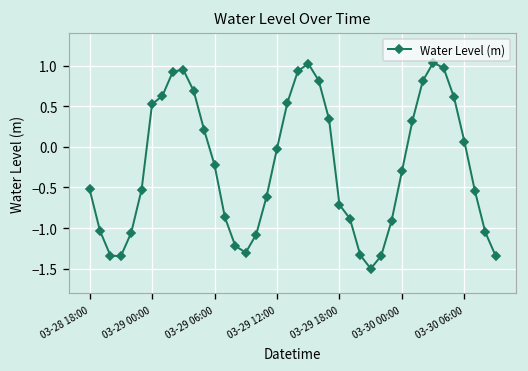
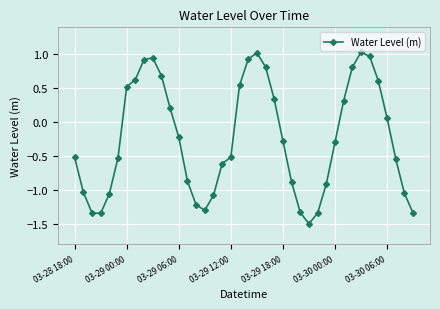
  {
    "03-28 18:00": -0.5,
    "03-29 00:00": 0.5,
    "03-29 06:00": -0.2,
-   "03-29 12:00": 0.0,
-   "03-29 18:00": -0.7,
+   "03-29 12:00": -0.5,
+   "03-29 18:00": -0.3,
    "03-30 00:00": -0.3,
    "03-30 06:00": 0.1
  }
